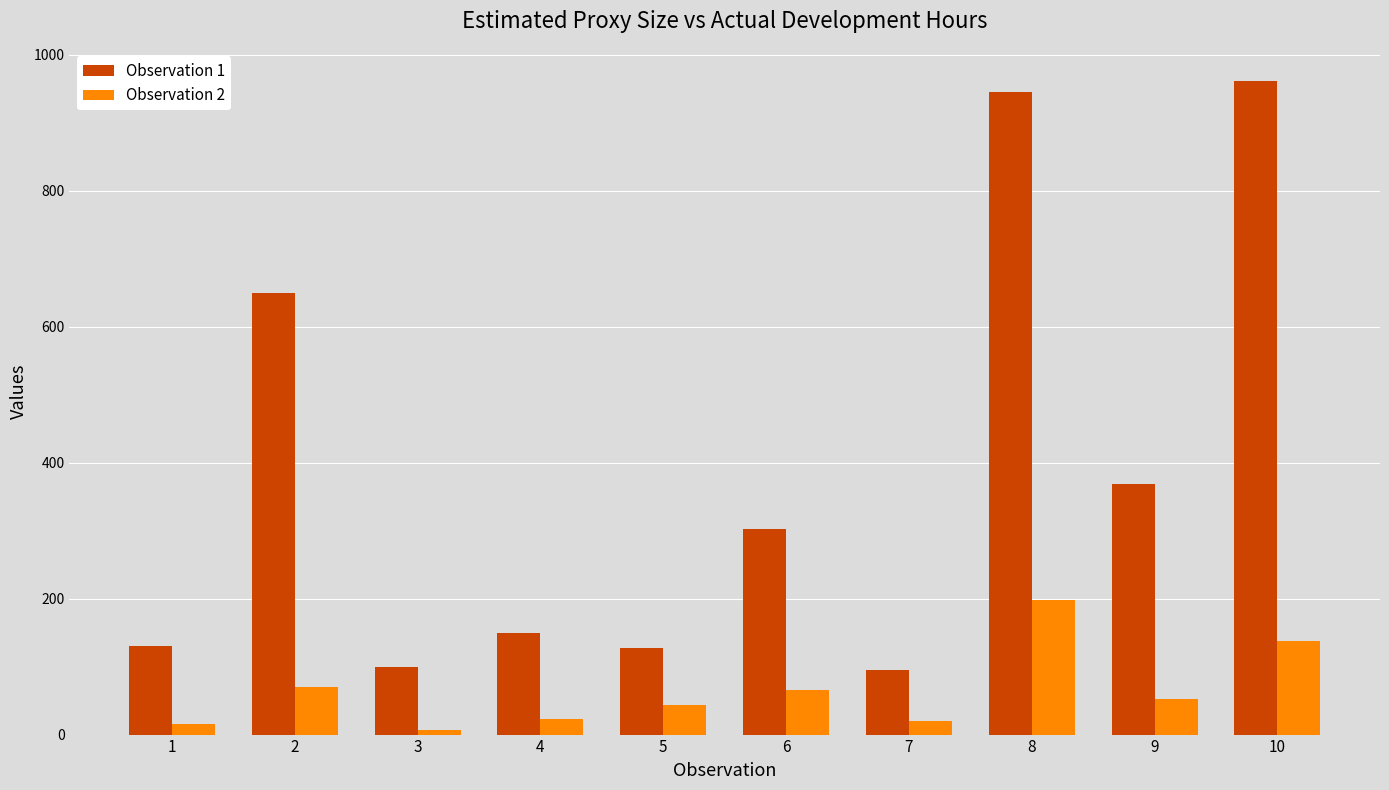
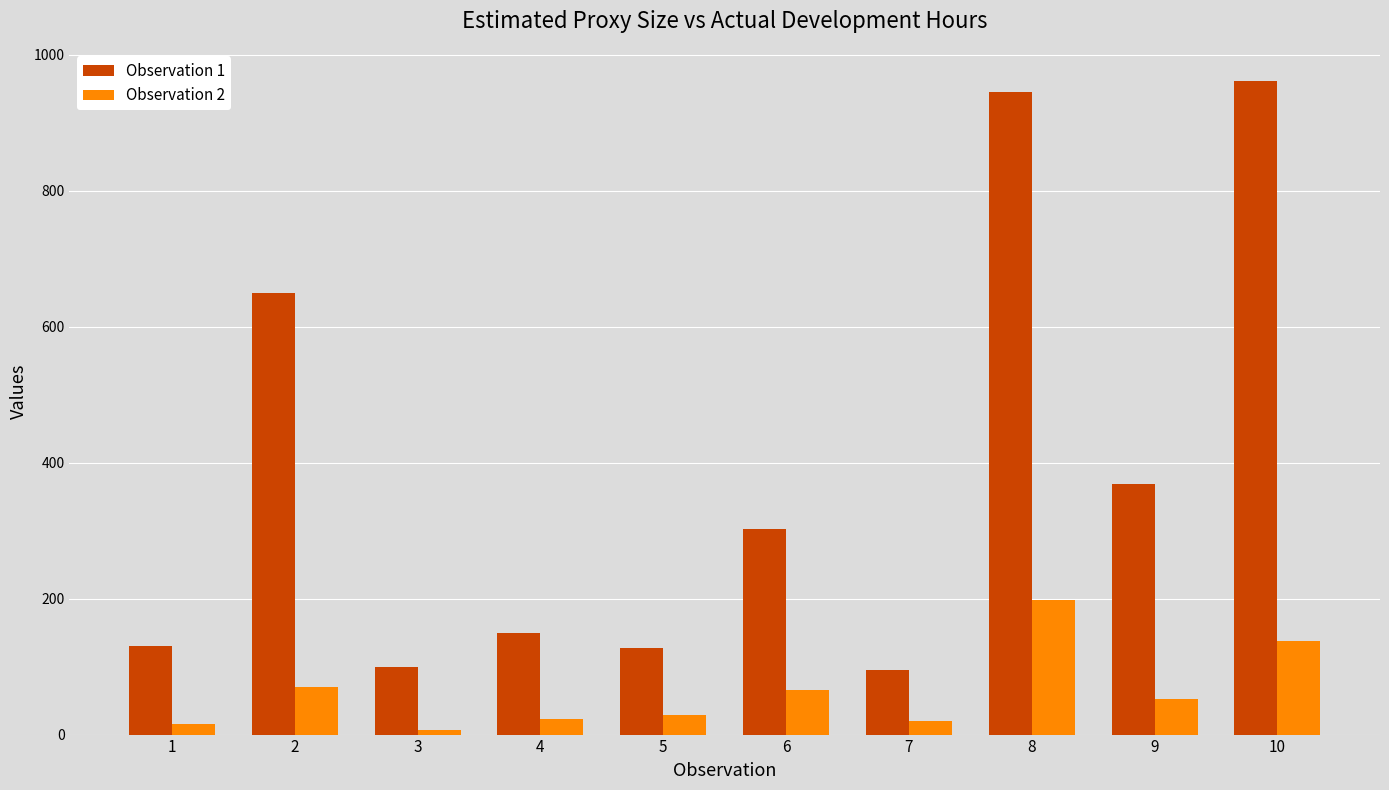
  {
    "Observation 1": {
      "1": 130,
      "2": 650,
      "3": 100,
      "4": 150,
      "5": 130,
      "6": 300,
      "7": 100,
      "8": 950,
      "9": 370,
      "10": 960
    },
    "Observation 2": {
      "1": 20,
      "2": 70,
      "3": 10,
      "4": 20,
-     "5": 40,
+     "5": 30,
      "6": 70,
      "7": 20,
      "8": 200,
      "9": 50,
      "10": 140
    }
  }
